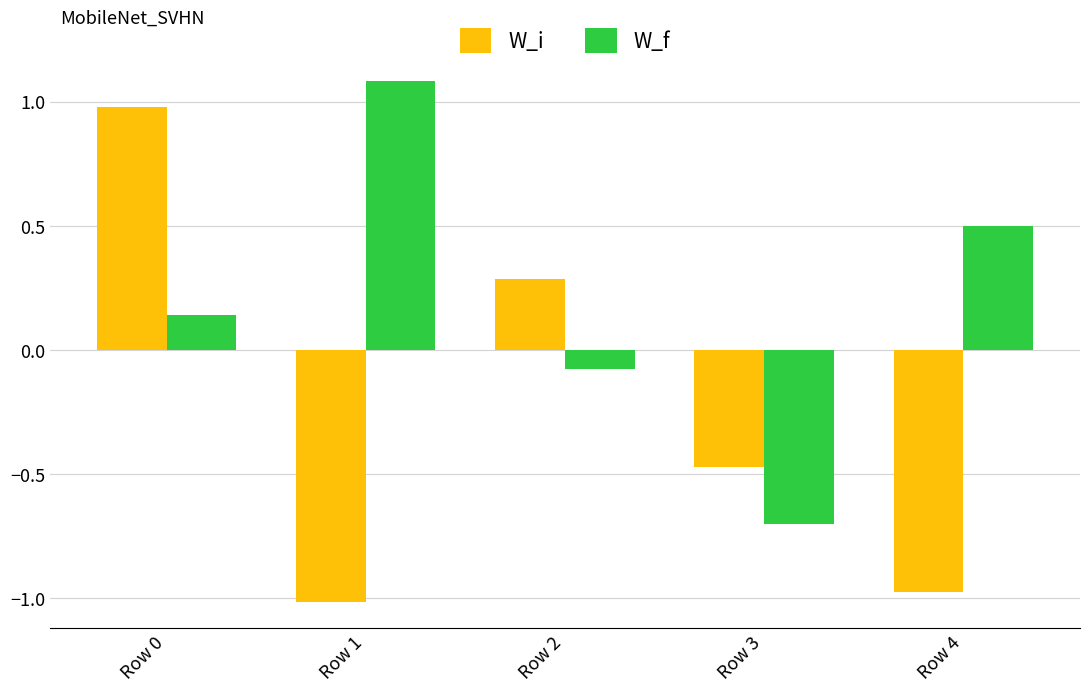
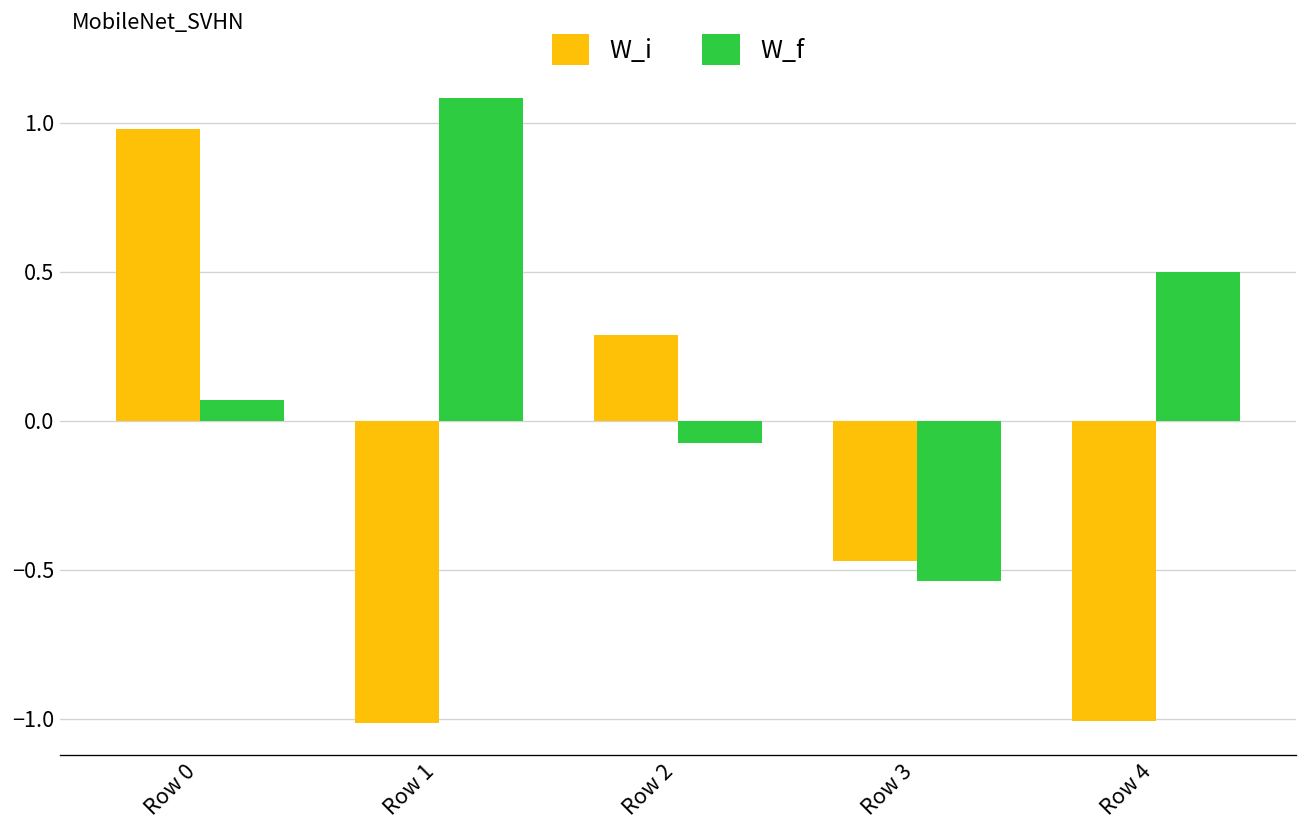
  {
    "W_i": {
      "Row 0": 0.98,
      "Row 1": -1.02,
      "Row 2": 0.29,
      "Row 3": -0.47,
-     "Row 4": -0.97
+     "Row 4": -1.01
    },
    "W_f": {
-     "Row 0": 0.14,
+     "Row 0": 0.07,
      "Row 1": 1.08,
      "Row 2": -0.08,
-     "Row 3": -0.70,
+     "Row 3": -0.54,
      "Row 4": 0.50
    }
  }
